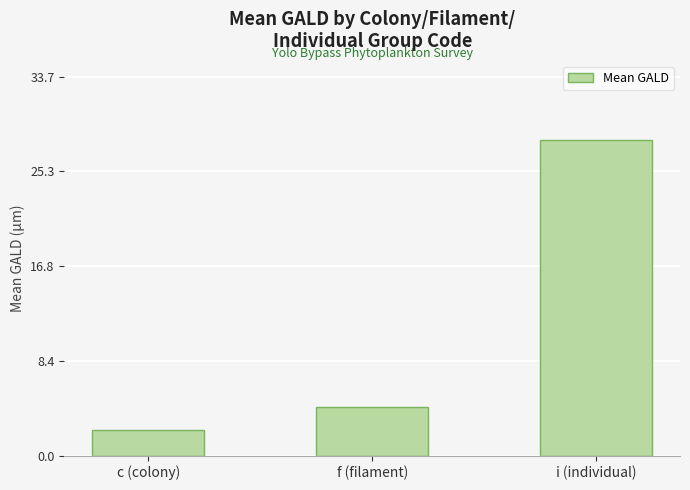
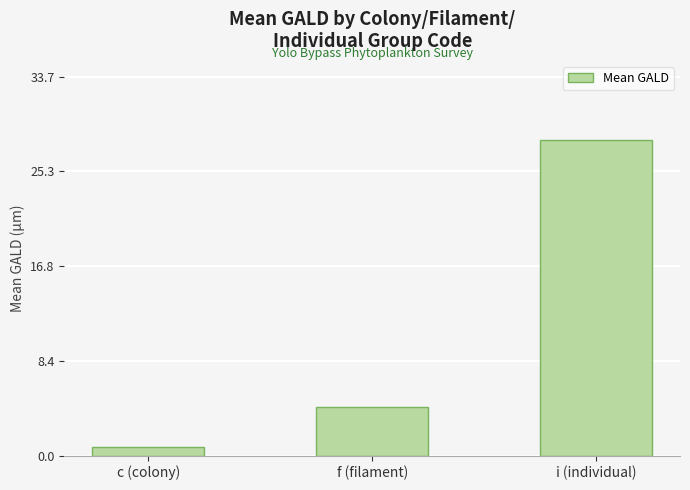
  {
-   "c (colony)": 2.2,
+   "c (colony)": 0.8,
    "f (filament)": 4.3,
    "i (individual)": 28.1
  }
